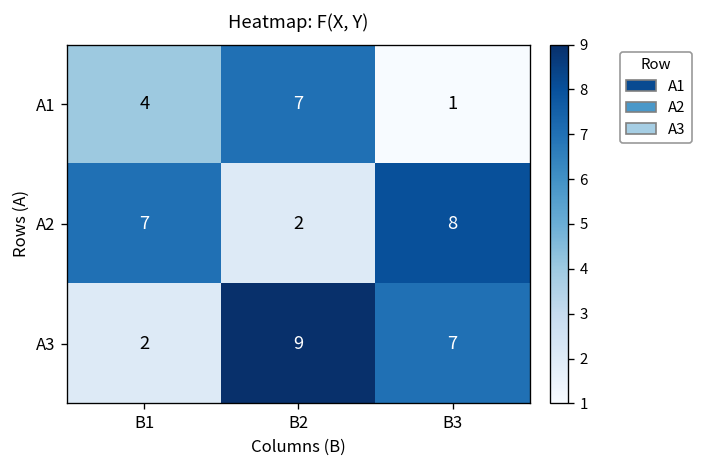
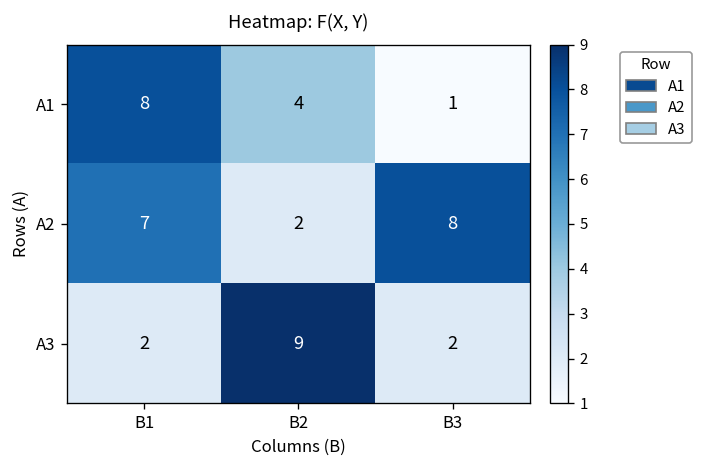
  {
    "A1": {
-     "B1": 4,
-     "B2": 7,
+     "B1": 8,
+     "B2": 4,
      "B3": 1
    },
    "A2": {
      "B1": 7,
      "B2": 2,
      "B3": 8
    },
    "A3": {
      "B1": 2,
      "B2": 9,
-     "B3": 7
+     "B3": 2
    }
  }
